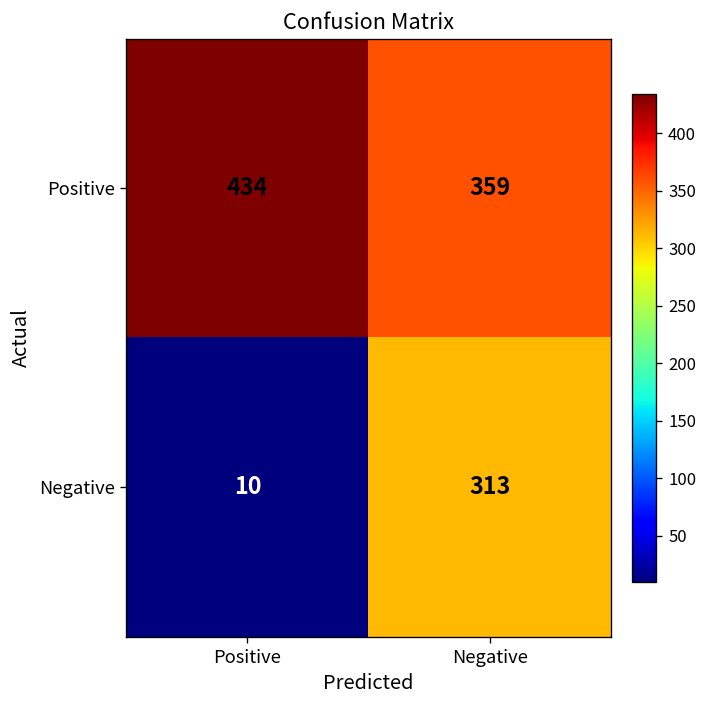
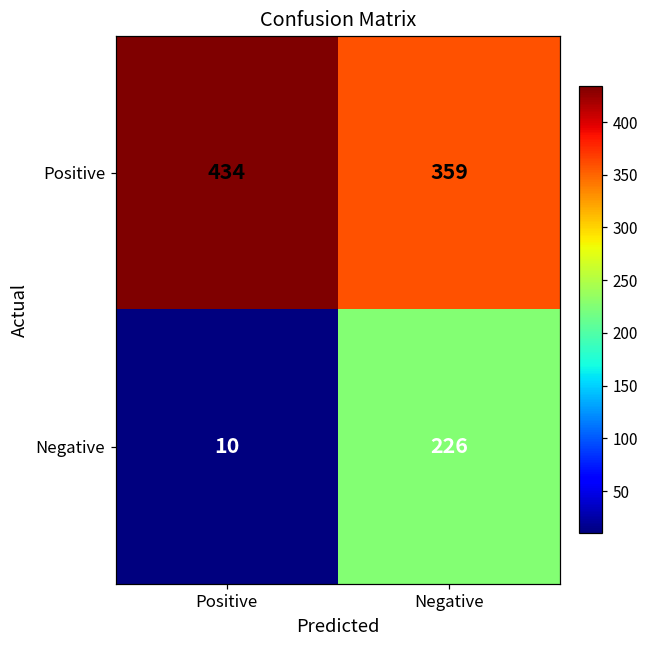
  {
    "Positive": {
      "Positive": 434,
      "Negative": 359
    },
    "Negative": {
      "Positive": 10,
-     "Negative": 313
+     "Negative": 226
    }
  }
